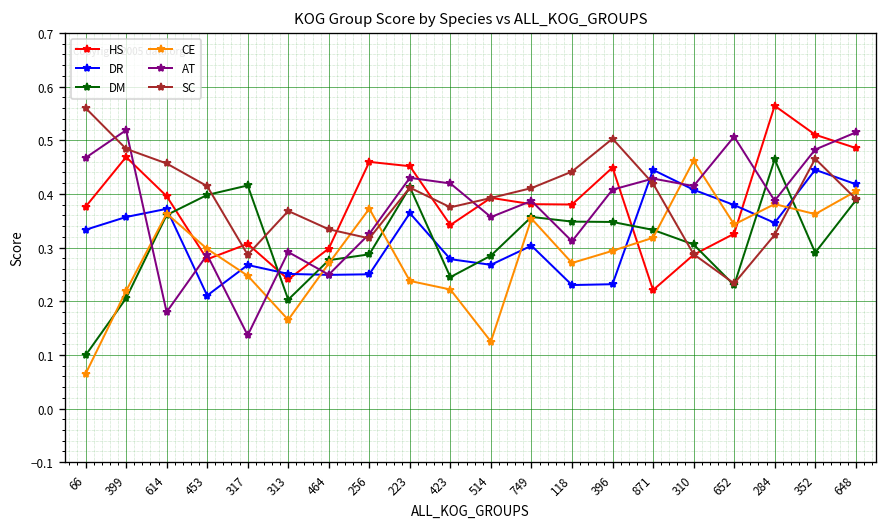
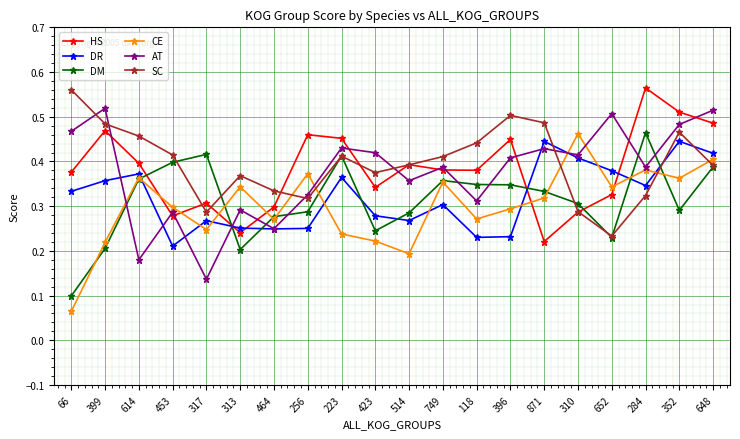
  {
    "HS": {
      "66": 0.38,
      "399": 0.47,
      "614": 0.40,
      "453": 0.28,
      "317": 0.31,
      "313": 0.24,
      "464": 0.30,
      "256": 0.46,
      "223": 0.45,
      "423": 0.34,
      "749": 0.38,
      "118": 0.38,
      "396": 0.45,
      "871": 0.22,
      "652": 0.33,
      "284": 0.56,
      "352": 0.51,
      "648": 0.49
    },
    "DR": {
      "66": 0.33,
      "399": 0.36,
      "614": 0.37,
      "453": 0.21,
      "317": 0.27,
      "313": 0.25,
      "256": 0.25,
      "223": 0.36,
      "423": 0.28,
      "514": 0.27,
      "749": 0.30,
      "118": 0.23,
      "396": 0.23,
      "871": 0.44,
      "310": 0.41,
      "652": 0.38,
      "284": 0.35,
      "352": 0.45,
      "648": 0.42
    },
    "DM": {
      "66": 0.10,
      "399": 0.21,
      "453": 0.40,
      "317": 0.42,
      "313": 0.20,
      "464": 0.28,
      "256": 0.29,
      "423": 0.24,
      "514": 0.28,
      "118": 0.35,
      "396": 0.35,
      "871": 0.33,
      "310": 0.31,
      "284": 0.46,
      "352": 0.29
    },
    "CE": {
      "66": 0.06,
      "399": 0.22,
      "453": 0.30,
      "317": 0.25,
-     "313": 0.17,
+     "313": 0.34,
      "464": 0.27,
      "256": 0.37,
      "223": 0.24,
      "423": 0.22,
-     "514": 0.12,
+     "514": 0.19,
      "118": 0.27,
      "396": 0.29,
      "871": 0.32,
      "310": 0.46,
      "652": 0.34,
      "284": 0.38,
      "352": 0.36,
      "648": 0.40
    },
    "AT": {
      "66": 0.47,
      "399": 0.52,
      "614": 0.18,
      "453": 0.29,
      "317": 0.14,
      "313": 0.29,
      "256": 0.33,
      "223": 0.43,
      "423": 0.42,
      "514": 0.36,
      "749": 0.39,
      "118": 0.31,
      "396": 0.41,
      "871": 0.43,
      "310": 0.41,
      "652": 0.51,
      "284": 0.39,
      "352": 0.48,
      "648": 0.51
    },
    "SC": {
      "66": 0.56,
      "399": 0.48,
      "614": 0.46,
      "453": 0.41,
      "317": 0.29,
      "313": 0.37,
      "464": 0.33,
      "256": 0.32,
      "423": 0.38,
      "749": 0.41,
      "118": 0.44,
      "396": 0.50,
-     "871": 0.42,
+     "871": 0.49,
      "284": 0.32,
      "352": 0.47
    }
  }
